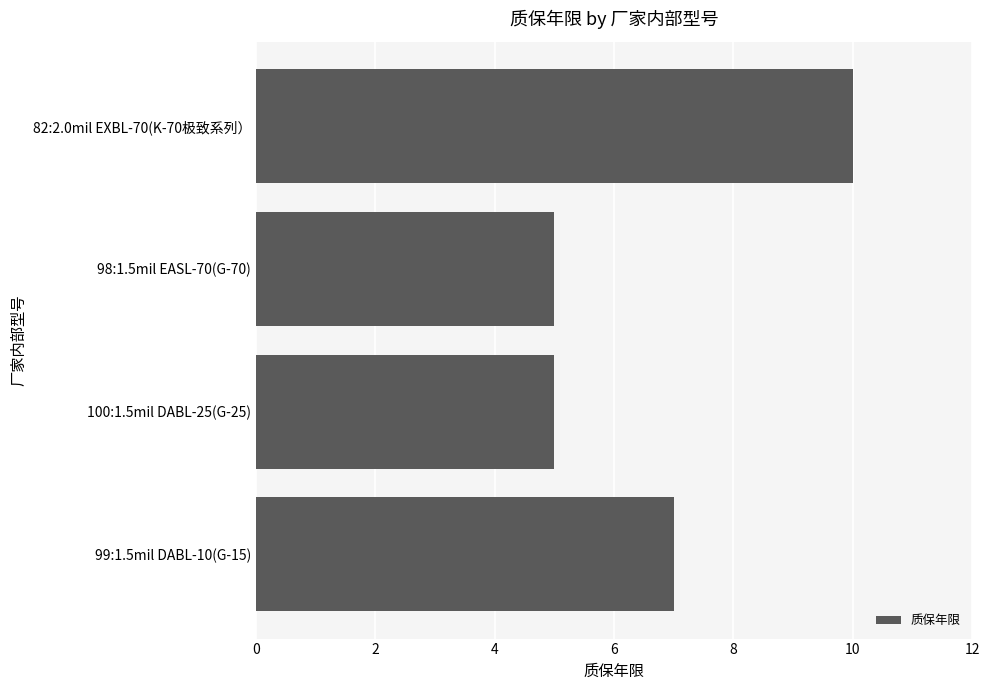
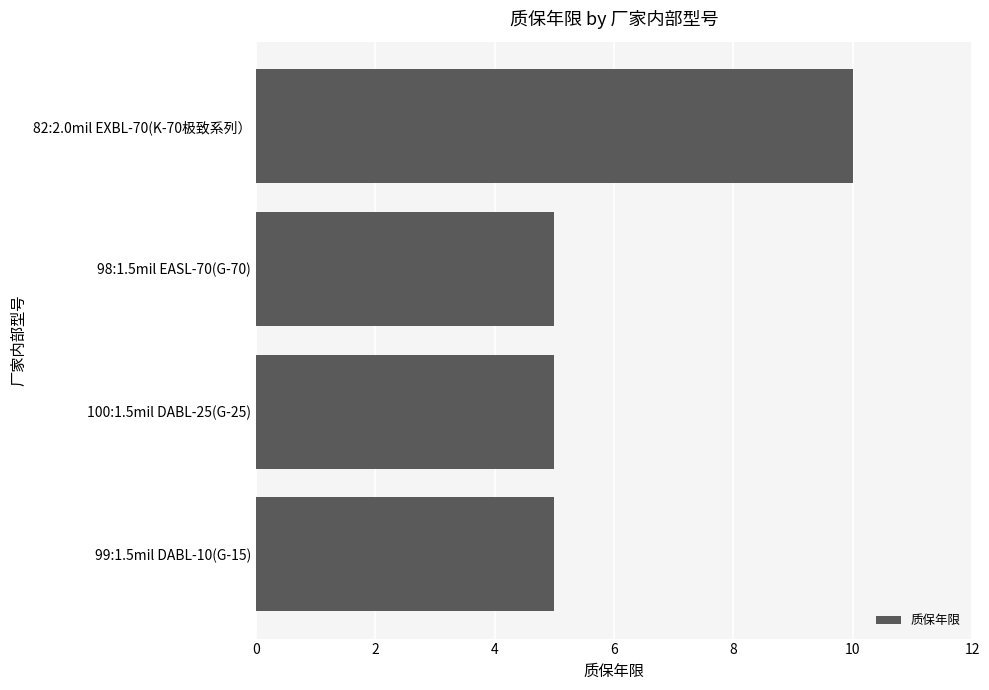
  {
    "82:2.0mil EXBL-70(K-70极致系列）": 10,
    "98:1.5mil EASL-70(G-70)": 5,
    "100:1.5mil DABL-25(G-25)": 5,
-   "99:1.5mil DABL-10(G-15)": 7
+   "99:1.5mil DABL-10(G-15)": 5
  }
